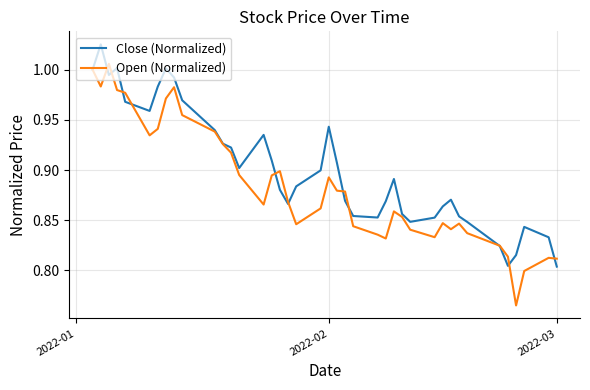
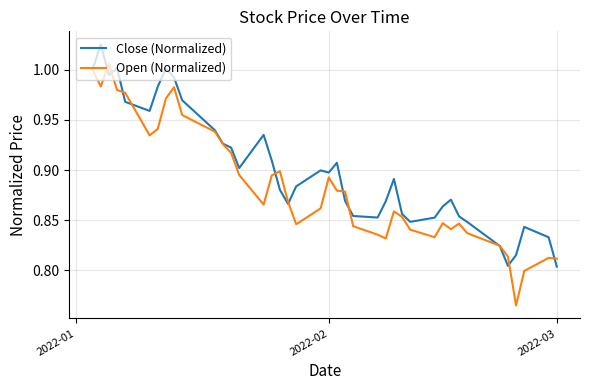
  {
    "Close (Normalized)": {
-     "2022-02": 0.943,
+     "2022-02": 0.897,
      "2022-03": 0.804
    },
    "Open (Normalized)": {
      "2022-02": 0.893,
      "2022-03": 0.812
    }
  }
